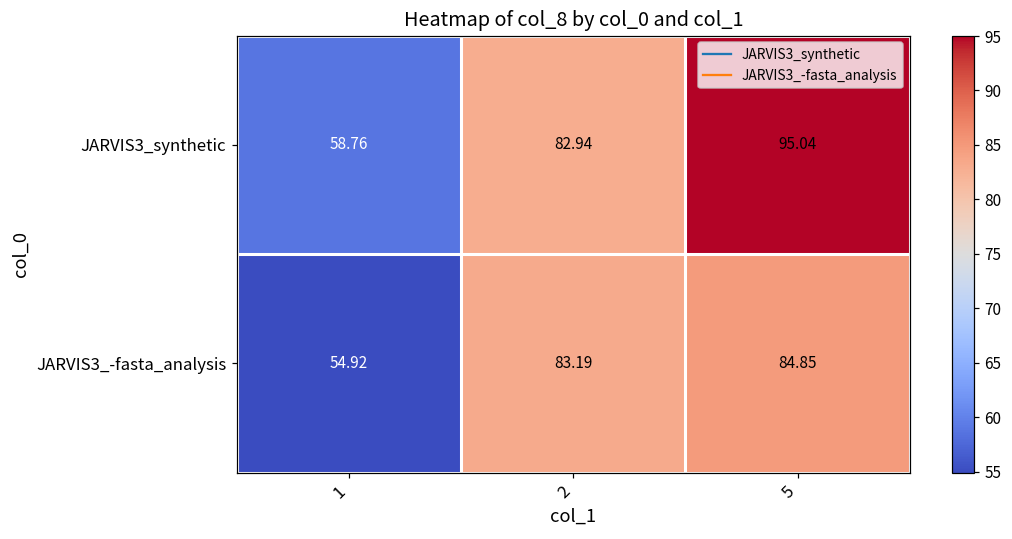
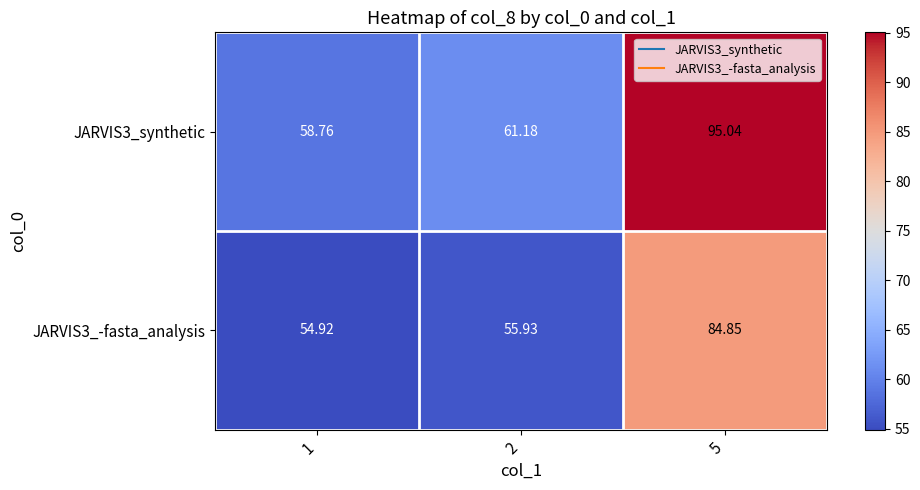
  {
    "JARVIS3_synthetic": {
      "1": 58.76,
-     "2": 82.94,
+     "2": 61.18,
      "5": 95.04
    },
    "JARVIS3_-fasta_analysis": {
      "1": 54.92,
-     "2": 83.19,
+     "2": 55.93,
      "5": 84.85
    }
  }
